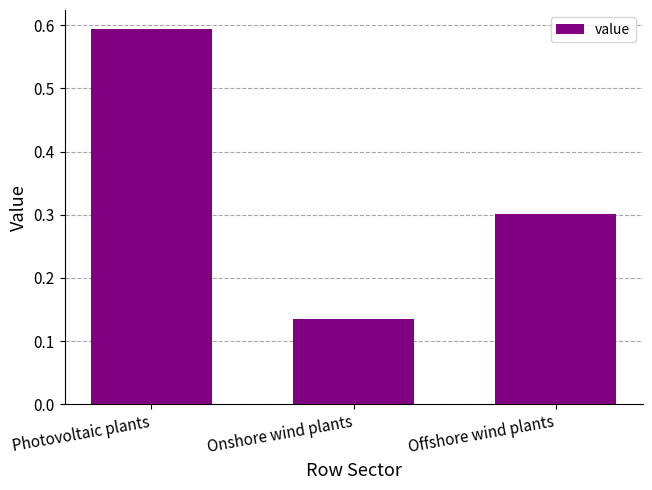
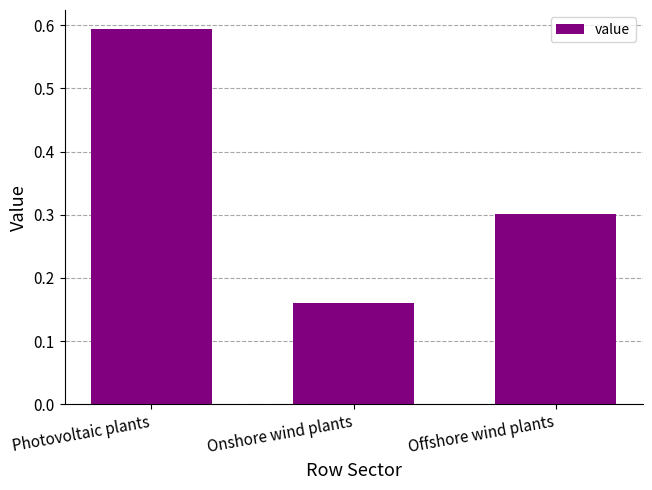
  {
    "Photovoltaic plants": 0.59,
-   "Onshore wind plants": 0.13,
+   "Onshore wind plants": 0.16,
    "Offshore wind plants": 0.30
  }
